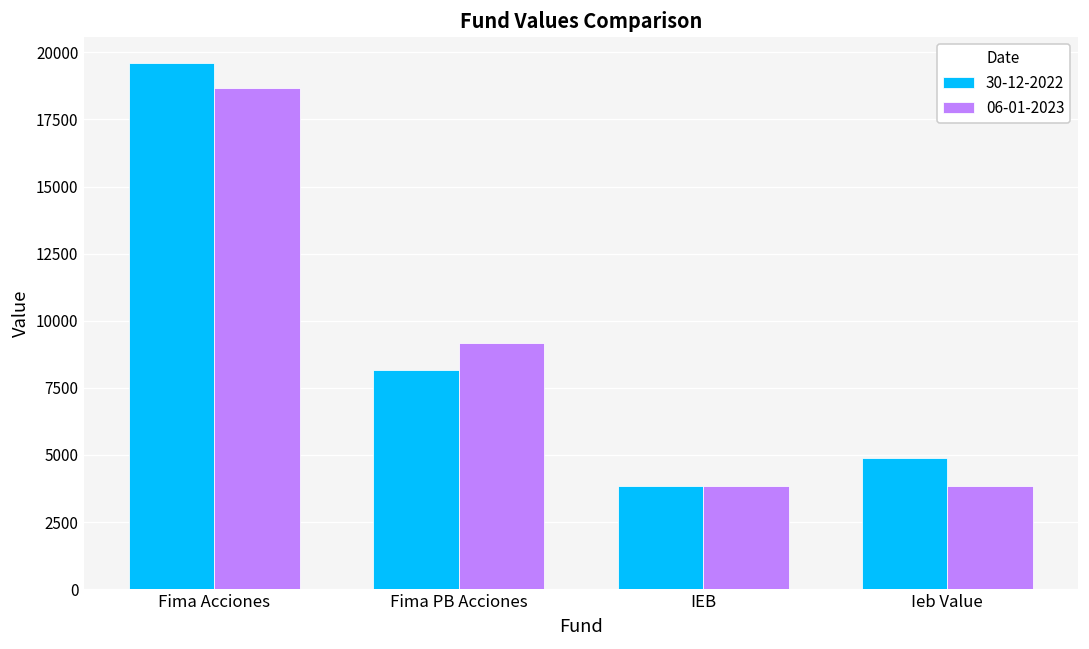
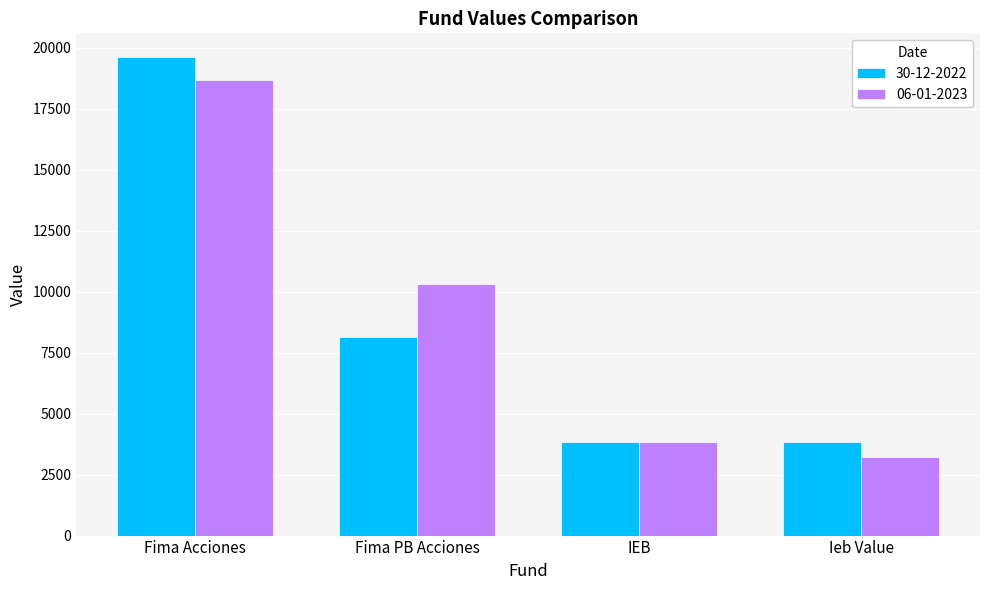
  {
    "30-12-2022": {
      "Fima Acciones": 19600,
      "Fima PB Acciones": 8200,
      "IEB": 3800,
-     "Ieb Value": 4900
+     "Ieb Value": 3800
    },
    "06-01-2023": {
      "Fima Acciones": 18700,
-     "Fima PB Acciones": 9200,
+     "Fima PB Acciones": 10300,
      "IEB": 3800,
-     "Ieb Value": 3800
+     "Ieb Value": 3200
    }
  }
